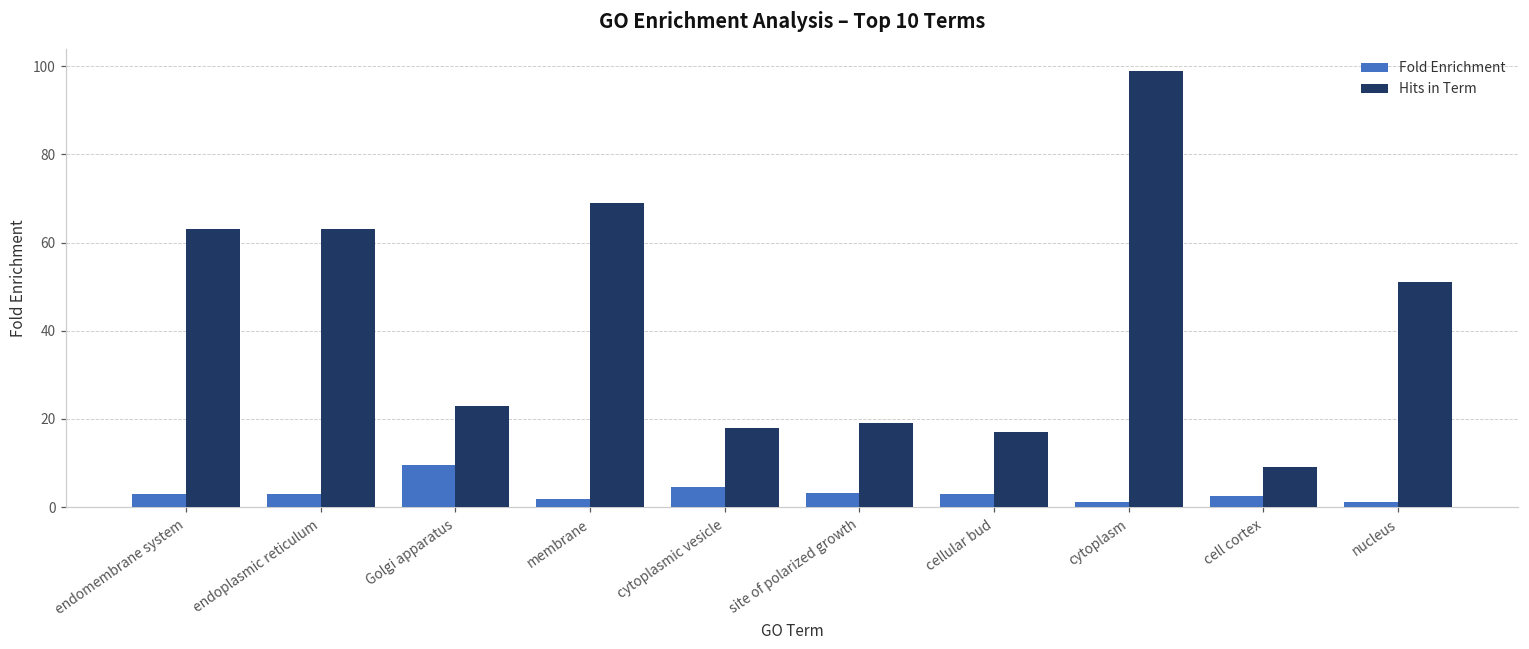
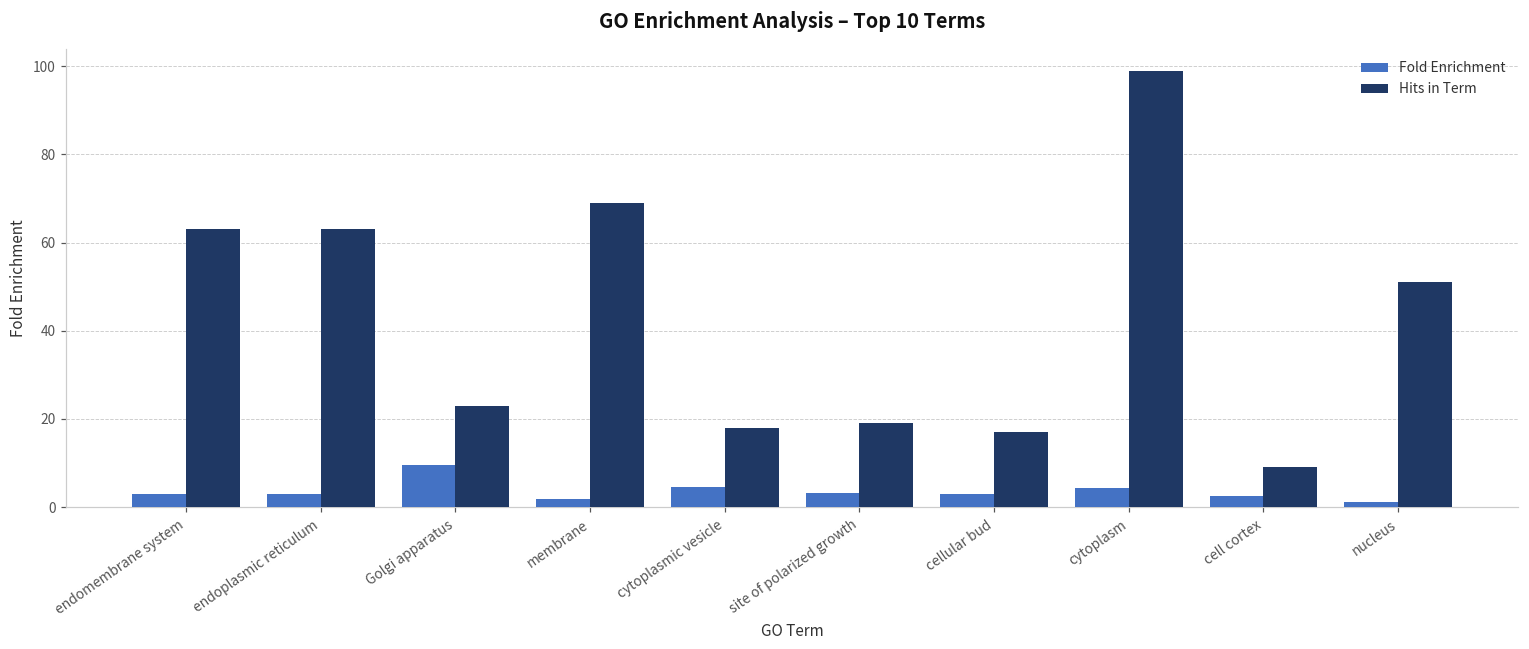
  {
    "Fold Enrichment": {
      "endomembrane system": 3,
      "endoplasmic reticulum": 3,
      "Golgi apparatus": 9,
      "membrane": 2,
      "cytoplasmic vesicle": 5,
      "site of polarized growth": 3,
      "cellular bud": 3,
-     "cytoplasm": 1,
+     "cytoplasm": 4,
      "cell cortex": 3,
      "nucleus": 1
    },
    "Hits in Term": {
      "endomembrane system": 63,
      "endoplasmic reticulum": 63,
      "Golgi apparatus": 23,
      "membrane": 69,
      "cytoplasmic vesicle": 18,
      "site of polarized growth": 19,
      "cellular bud": 17,
      "cytoplasm": 99,
      "cell cortex": 9,
      "nucleus": 51
    }
  }
